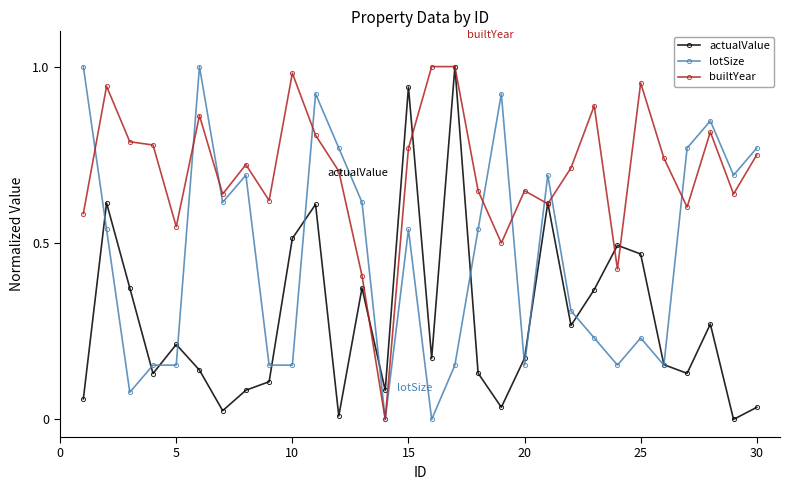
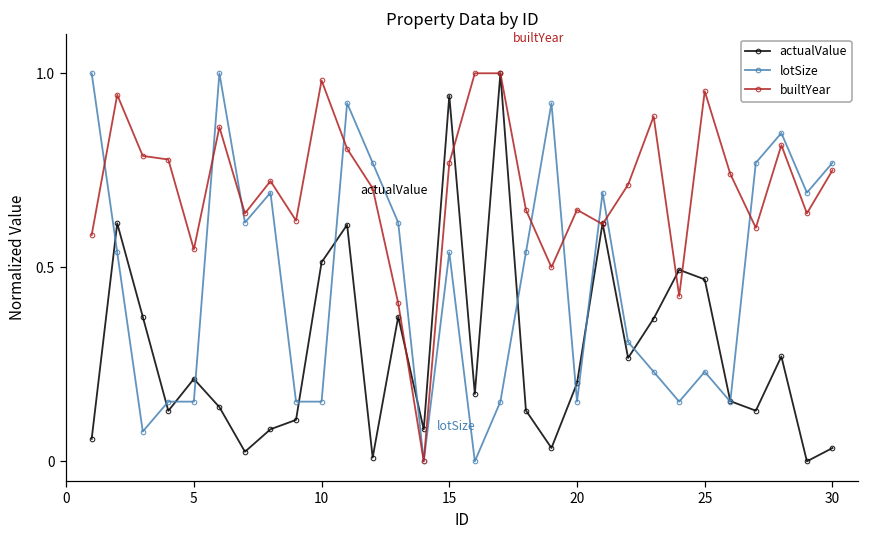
  {
    "actualValue": {
      "5": 0.21,
      "10": 0.51,
      "15": 0.94,
-     "20": 0.17,
+     "20": 0.20,
      "25": 0.47,
      "30": 0.03
    },
    "lotSize": {
      "5": 0.15,
      "10": 0.15,
      "15": 0.54,
      "20": 0.15,
      "25": 0.23,
      "30": 0.77
    },
    "builtYear": {
      "5": 0.55,
      "10": 0.98,
      "15": 0.77,
      "20": 0.65,
      "25": 0.95,
      "30": 0.75
    }
  }
